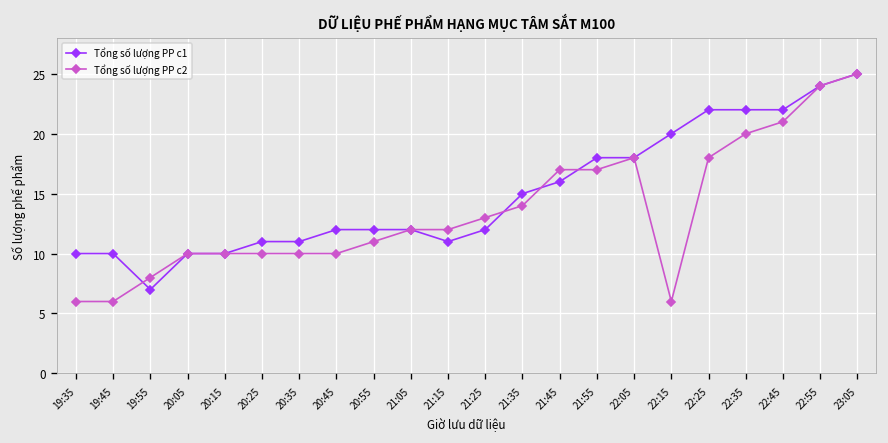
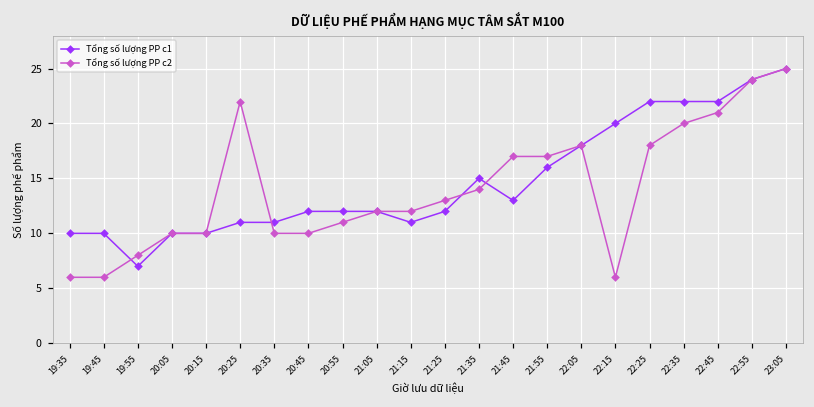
  {
    "Tổng số lượng PP c1": {
      "19:35": 10,
      "19:45": 10,
      "19:55": 7,
      "20:25": 11,
      "20:35": 11,
      "20:45": 12,
      "20:55": 12,
      "21:15": 11,
      "21:25": 12,
      "21:35": 15,
-     "21:45": 16,
-     "21:55": 18,
+     "21:45": 13,
+     "21:55": 16,
      "22:15": 20,
      "22:25": 22,
      "22:35": 22,
      "22:45": 22
    },
    "Tổng số lượng PP c2": {
      "19:35": 6,
      "19:45": 6,
      "19:55": 8,
-     "20:25": 10,
+     "20:25": 22,
      "20:35": 10,
      "20:45": 10,
      "20:55": 11,
      "21:15": 12,
      "21:25": 13,
      "21:35": 14,
      "21:45": 17,
      "21:55": 17,
      "22:15": 6,
      "22:25": 18,
      "22:35": 20,
      "22:45": 21
    }
  }
